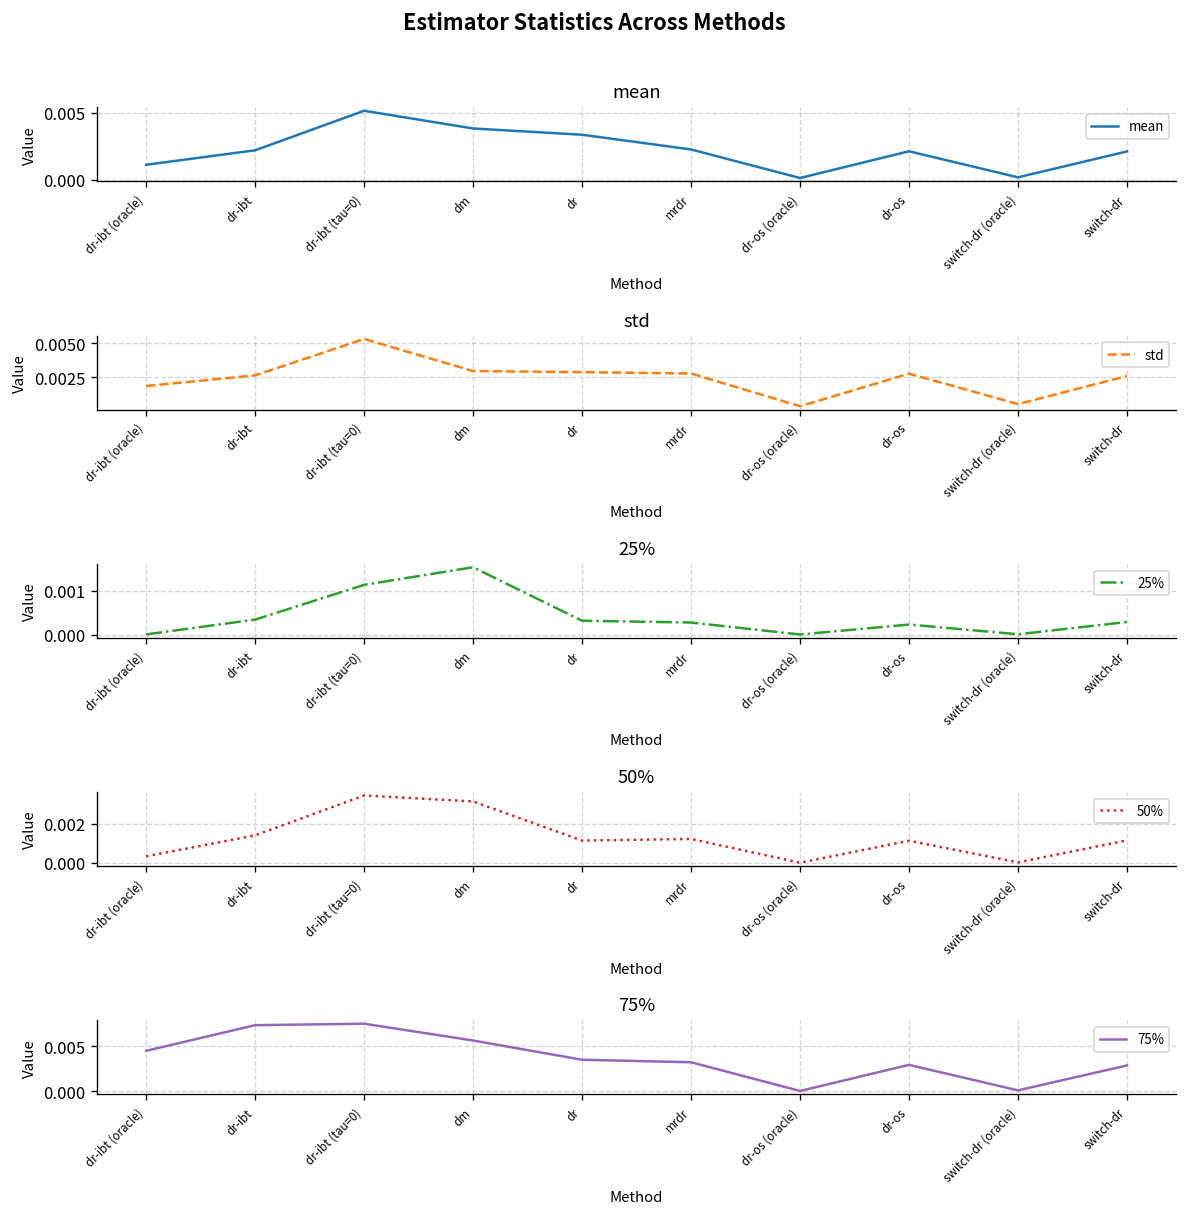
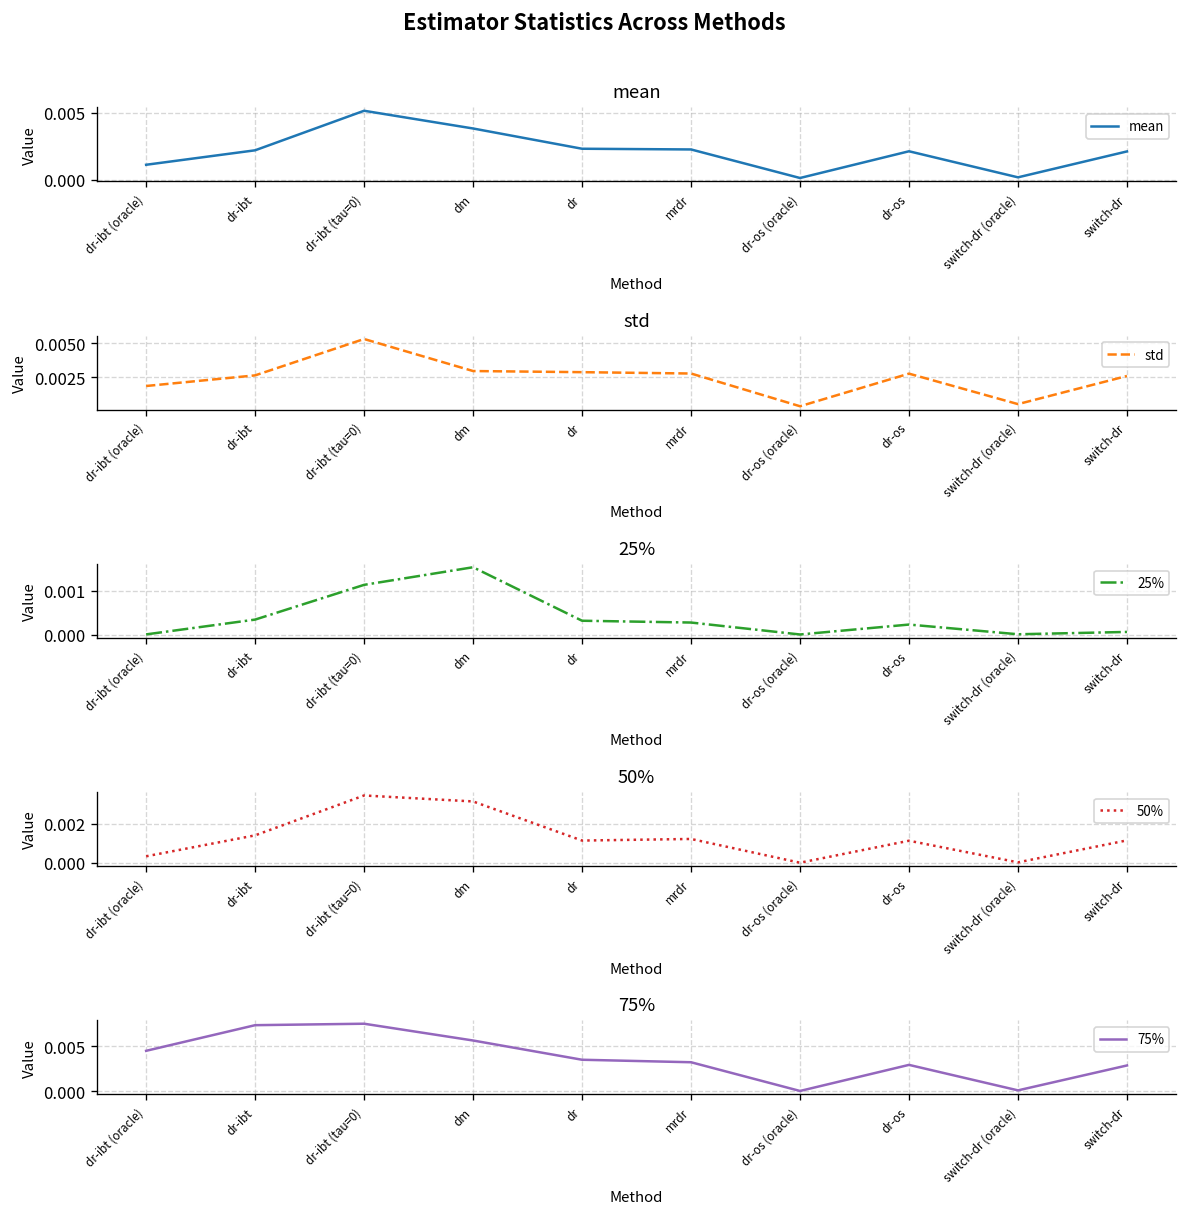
  {
    "mean": {
      "dr-ibt (oracle)": 0.0011,
      "dr-ibt": 0.0022,
      "dr-ibt (tau=0)": 0.0051,
      "dm": 0.0038,
-     "dr": 0.0034,
+     "dr": 0.0023,
      "mrdr": 0.0023,
      "dr-os (oracle)": 0.0001,
      "dr-os": 0.0021,
      "switch-dr (oracle)": 0.0002,
      "switch-dr": 0.0021
    },
    "std": {
      "dr-ibt (oracle)": 0.0019,
      "dr-ibt": 0.0027,
      "dr-ibt (tau=0)": 0.0053,
      "dm": 0.0030,
      "dr": 0.0029,
      "mrdr": 0.0028,
      "dr-os (oracle)": 0.0004,
      "dr-os": 0.0028,
      "switch-dr (oracle)": 0.0005,
      "switch-dr": 0.0026
    },
    "25%": {
      "dr-ibt (oracle)": 0.0000,
      "dr-ibt": 0.0003,
      "dr-ibt (tau=0)": 0.0011,
      "dm": 0.0015,
      "dr": 0.0003,
      "mrdr": 0.0003,
      "dr-os (oracle)": 0.0000,
      "dr-os": 0.0002,
      "switch-dr (oracle)": 0.0000,
-     "switch-dr": 0.0003
+     "switch-dr": 0.0001
    },
    "50%": {
      "dr-ibt (oracle)": 0.0003,
      "dr-ibt": 0.0014,
      "dr-ibt (tau=0)": 0.0034,
      "dm": 0.0031,
      "dr": 0.0011,
      "mrdr": 0.0012,
      "dr-os (oracle)": 0.0000,
      "dr-os": 0.0011,
      "switch-dr (oracle)": 0.0000,
      "switch-dr": 0.0011
    },
    "75%": {
      "dr-ibt (oracle)": 0.004,
      "dr-ibt": 0.007,
      "dr-ibt (tau=0)": 0.007,
      "dm": 0.006,
      "dr": 0.003,
      "mrdr": 0.003,
      "dr-os (oracle)": 0.000,
      "dr-os": 0.003,
      "switch-dr (oracle)": 0.000,
      "switch-dr": 0.003
    }
  }
